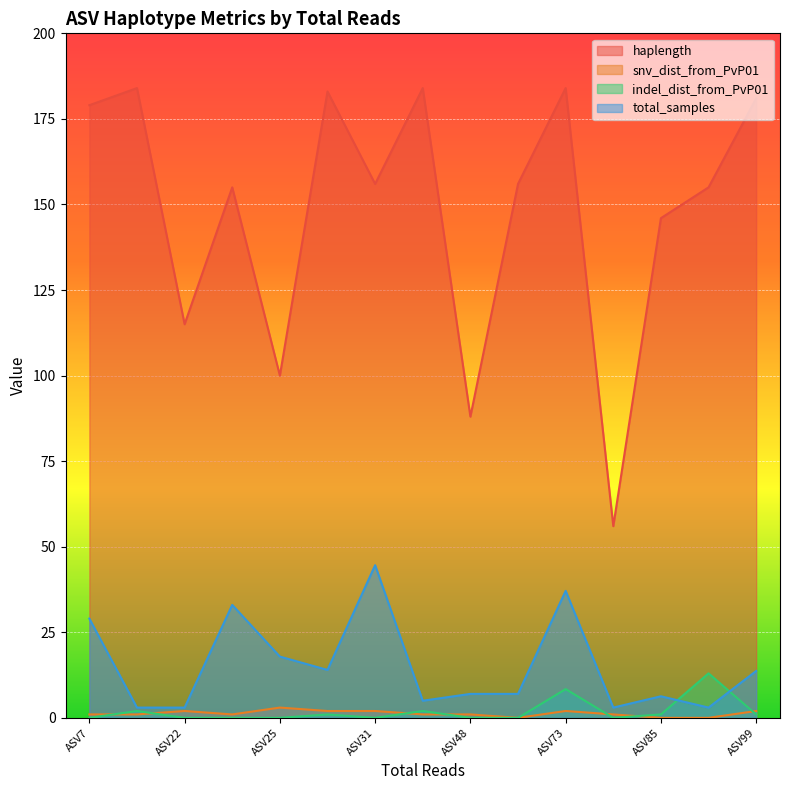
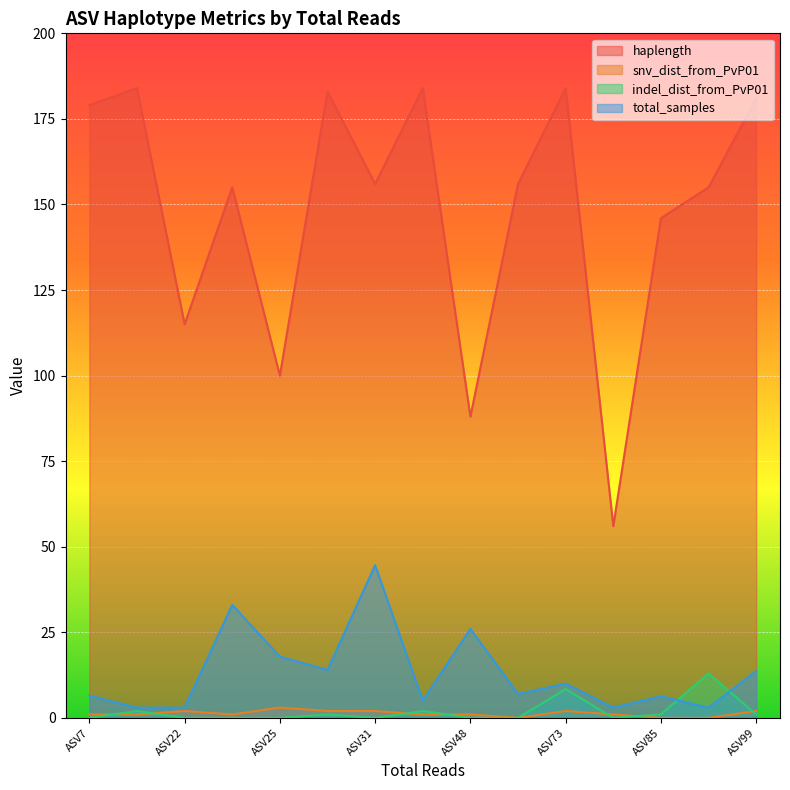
  {
    "indel_dist_from_PvP01": {
      "ASV7": 0,
      "ASV22": 0,
      "ASV25": 0,
      "ASV31": 0,
      "ASV48": 0,
      "ASV73": 8,
      "ASV85": 1,
      "ASV99": 1
    },
    "total_samples": {
-     "ASV7": 29,
+     "ASV7": 7,
      "ASV22": 3,
      "ASV25": 18,
      "ASV31": 45,
-     "ASV48": 7,
-     "ASV73": 37,
+     "ASV48": 26,
+     "ASV73": 10,
      "ASV85": 6,
      "ASV99": 14
    }
  }
